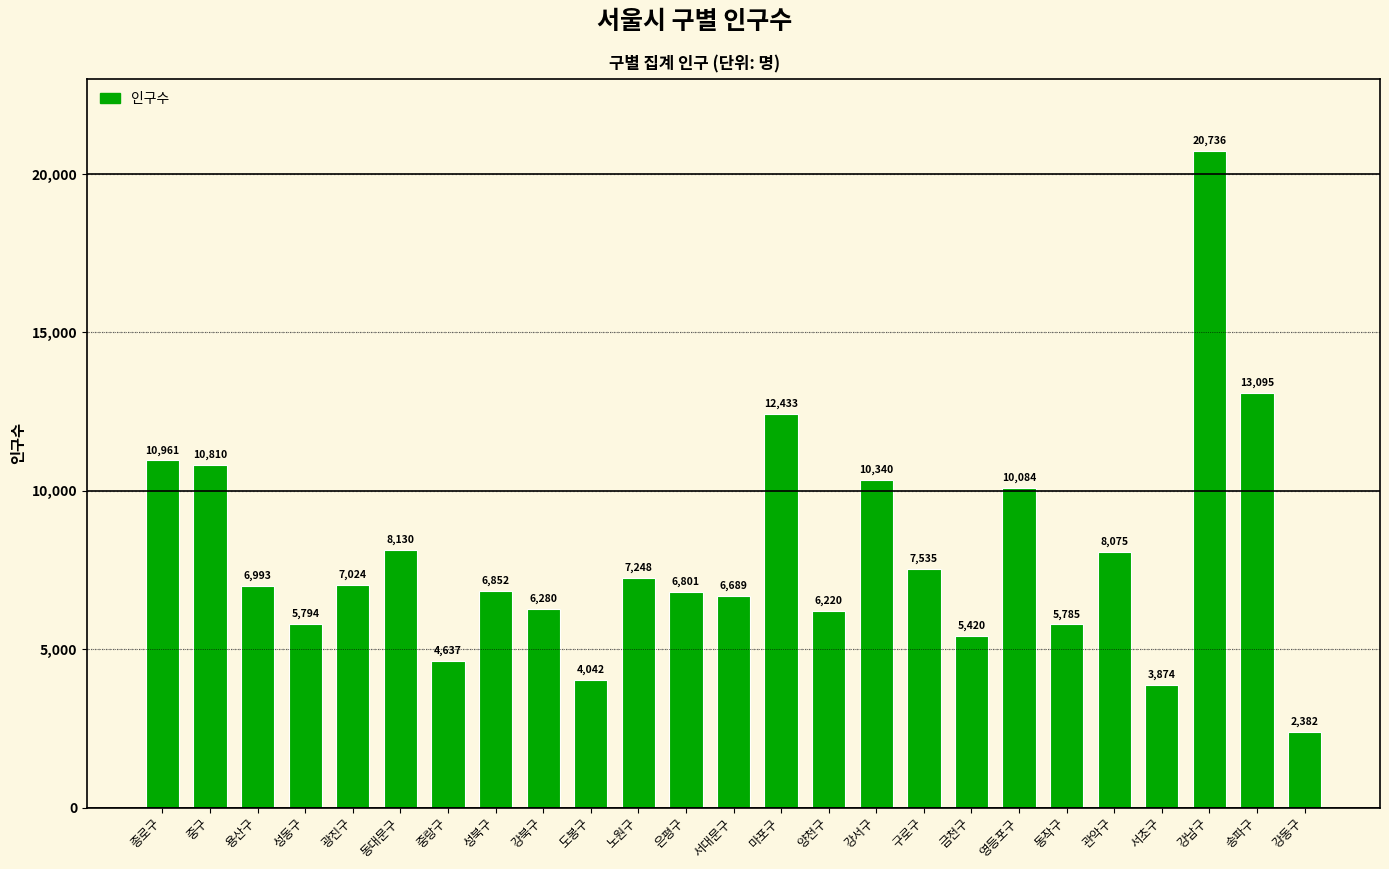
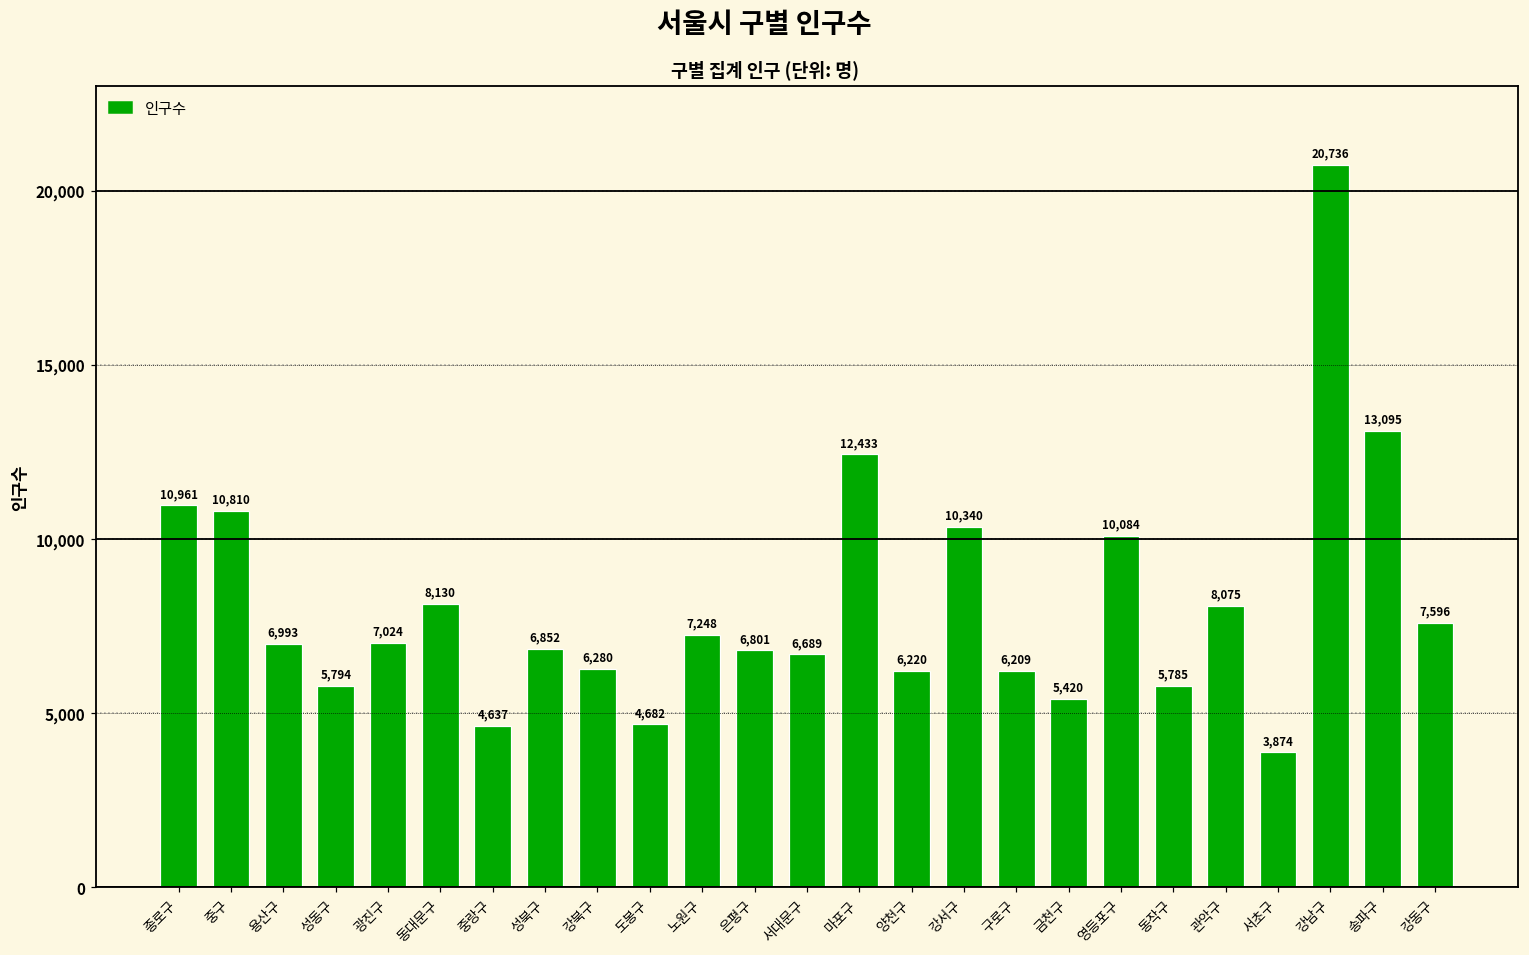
  {
    "종로구": "10,961",
    "중구": "10,810",
    "용산구": "6,993",
    "성동구": "5,794",
    "광진구": "7,024",
    "동대문구": "8,130",
    "중랑구": "4,637",
    "성북구": "6,852",
    "강북구": "6,280",
-   "도봉구": "4,042",
+   "도봉구": "4,682",
    "노원구": "7,248",
    "은평구": "6,801",
    "서대문구": "6,689",
    "마포구": "12,433",
    "양천구": "6,220",
    "강서구": "10,340",
-   "구로구": "7,535",
+   "구로구": "6,209",
    "금천구": "5,420",
    "영등포구": "10,084",
    "동작구": "5,785",
    "관악구": "8,075",
    "서초구": "3,874",
    "강남구": "20,736",
    "송파구": "13,095",
-   "강동구": "2,382"
+   "강동구": "7,596"
  }
